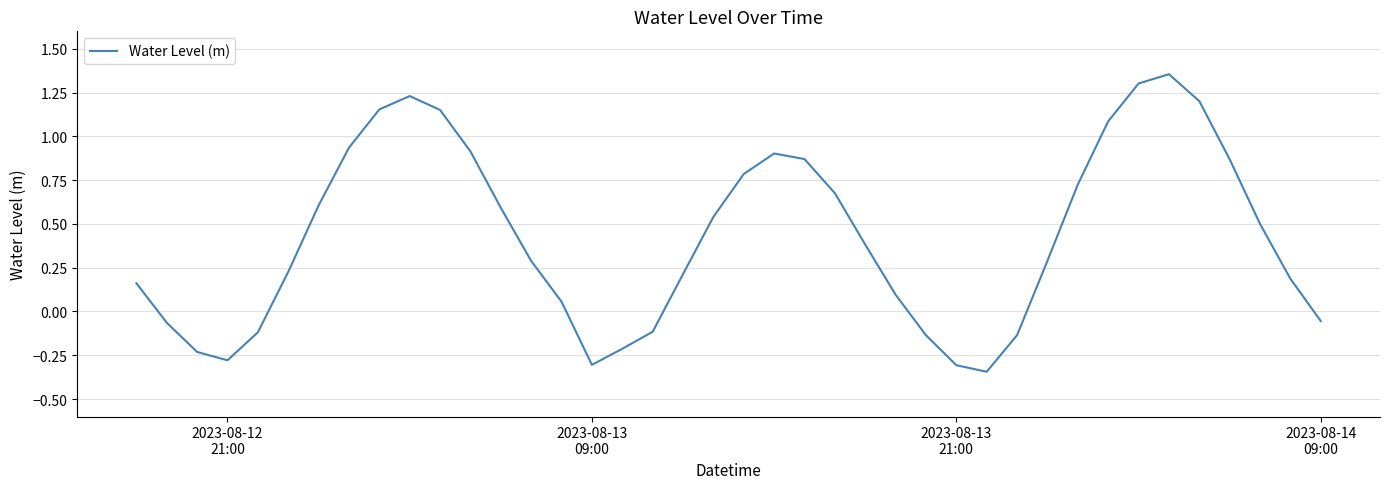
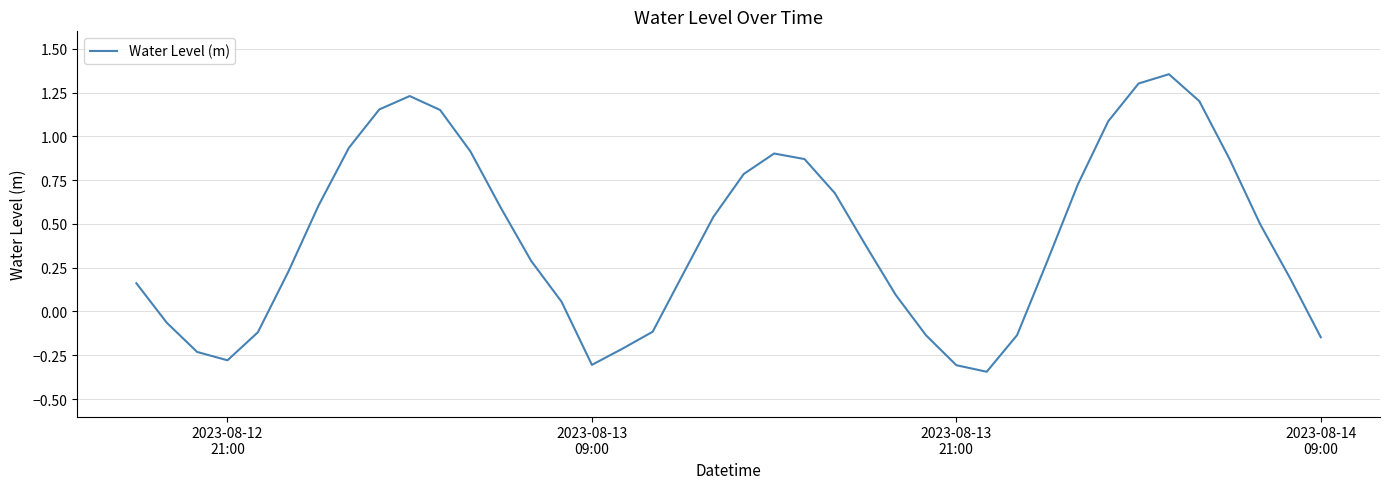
  {
    "2023-08-12 21:00": -0.28,
    "2023-08-13 09:00": -0.30,
    "2023-08-13 21:00": -0.31,
-   "2023-08-14 09:00": -0.05
+   "2023-08-14 09:00": -0.15
  }
